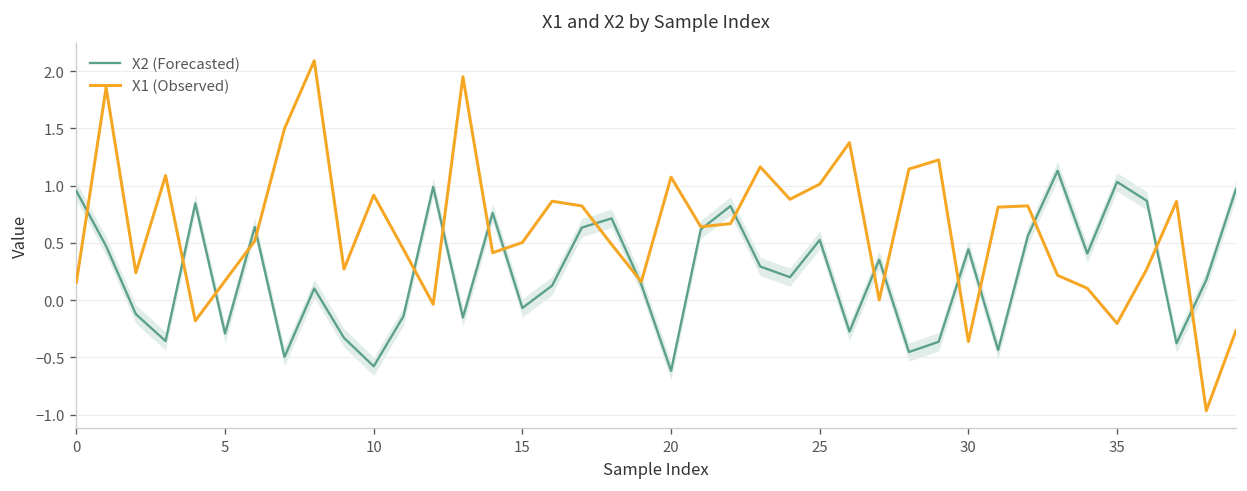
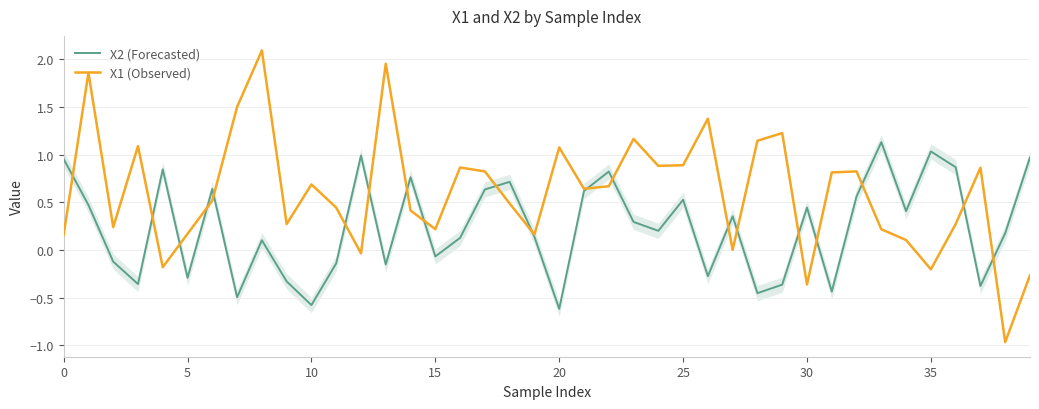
  {
    "X1 (Observed)": {
      "0": 0.2,
      "5": 0.2,
-     "10": 0.9,
-     "15": 0.5,
+     "10": 0.7,
+     "15": 0.2,
      "20": 1.1,
-     "25": 1.0,
+     "25": 0.9,
      "30": -0.4,
      "35": -0.2
    }
  }
